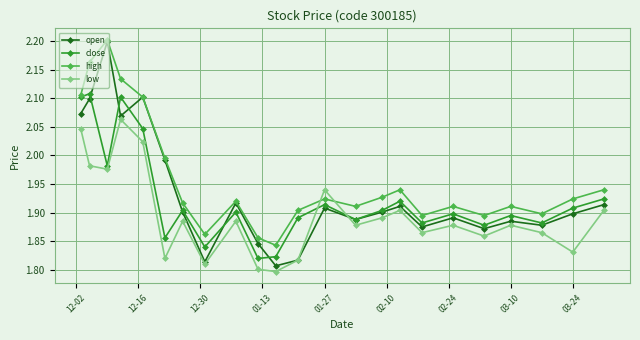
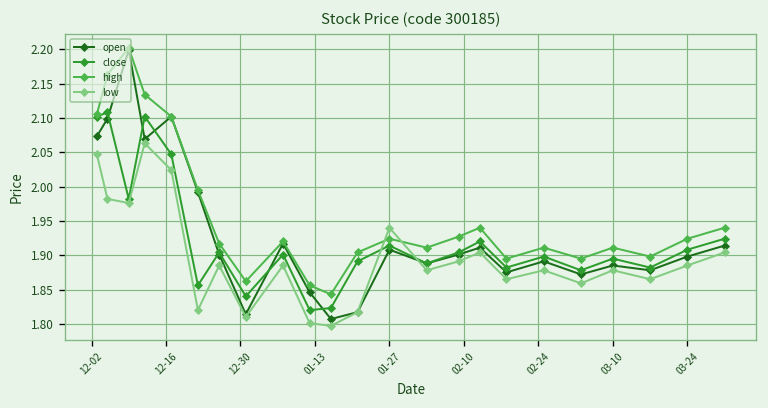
  {
    "low": {
      "01-27": 1.94,
      "03-10": 1.88,
-     "03-24": 1.83
+     "03-24": 1.89
    }
  }
